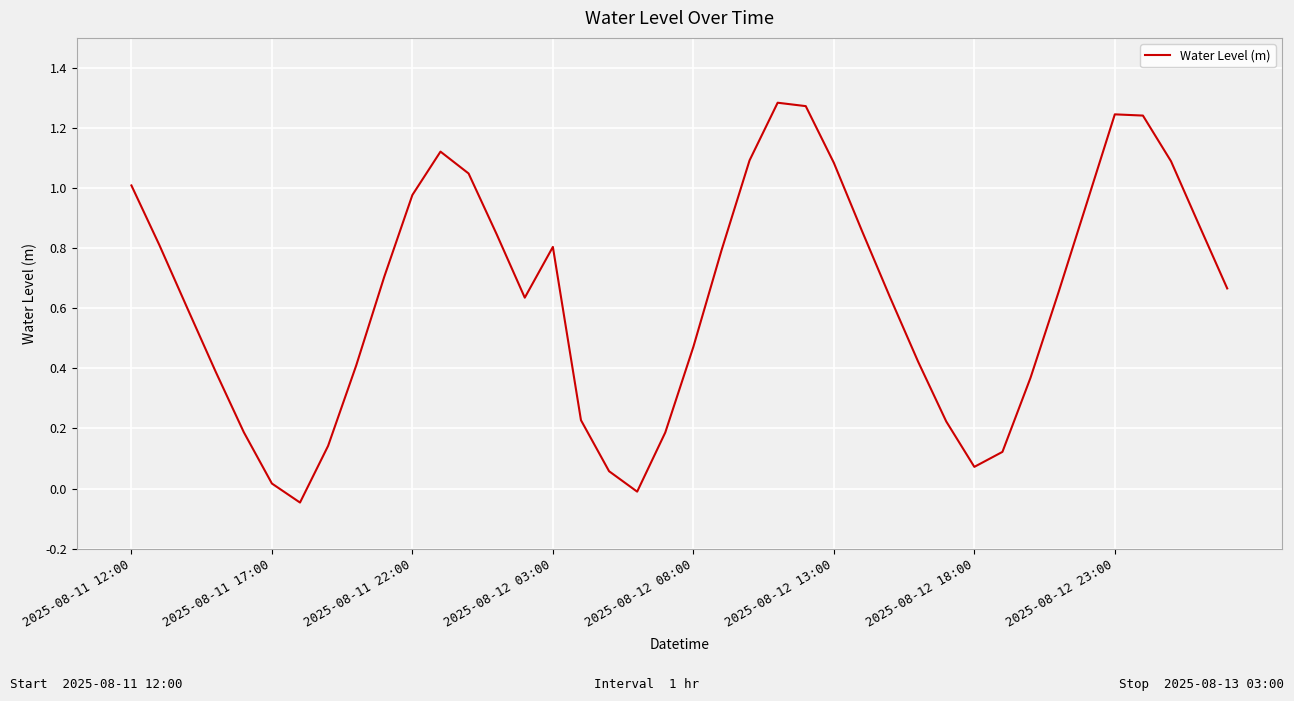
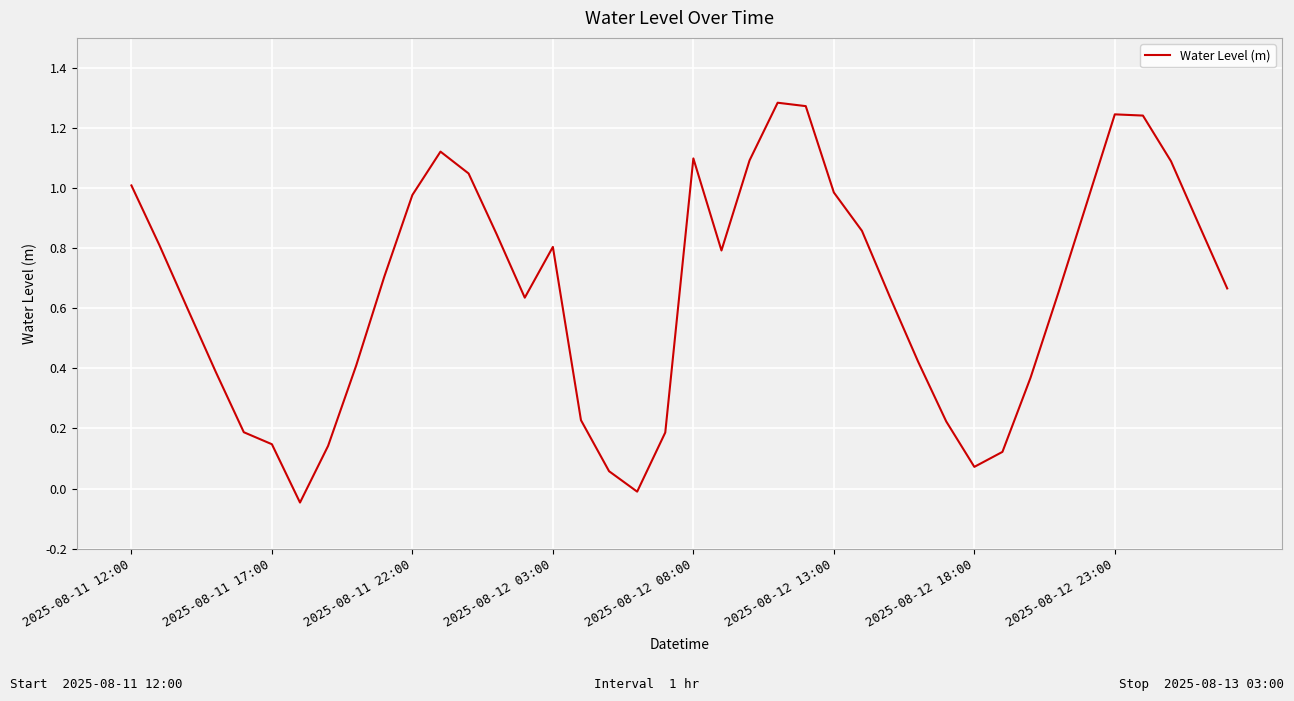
  {
    "2025-08-11 12:00": 1.01,
-   "2025-08-11 17:00": 0.02,
+   "2025-08-11 17:00": 0.15,
    "2025-08-11 22:00": 0.98,
    "2025-08-12 03:00": 0.80,
-   "2025-08-12 08:00": 0.47,
-   "2025-08-12 13:00": 1.08,
+   "2025-08-12 08:00": 1.10,
+   "2025-08-12 13:00": 0.99,
    "2025-08-12 18:00": 0.07,
    "2025-08-12 23:00": 1.25
  }
